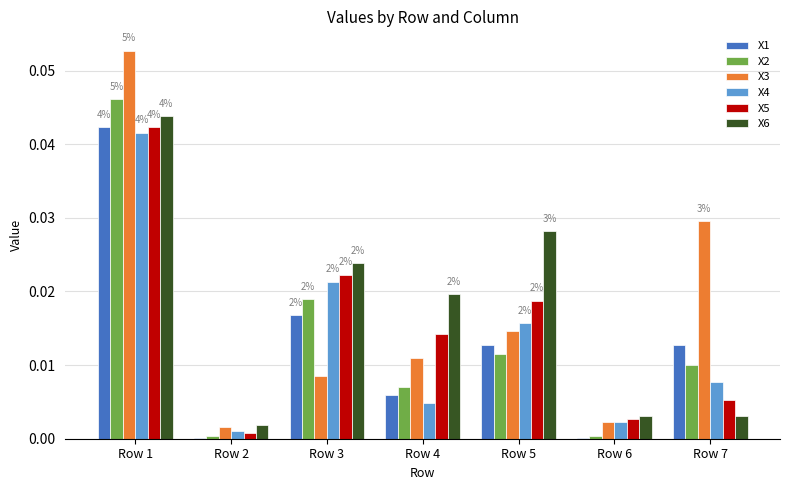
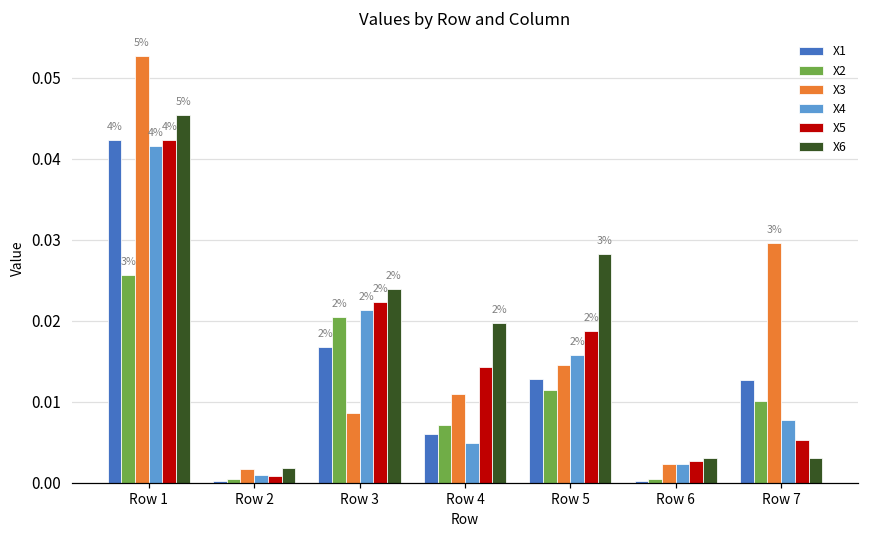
  {
    "X2": {
-     "Row 1": "5%",
-     "Row 3": "0.019"
+     "Row 1": "3%",
+     "Row 3": "0.020"
    },
    "X3": {
      "Row 1": "5%",
      "Row 7": "3%"
    },
    "X5": {
      "Row 1": "4%",
      "Row 3": "2%",
      "Row 5": "2%"
    },
    "X6": {
-     "Row 1": "4%",
+     "Row 1": "5%",
      "Row 3": "2%",
      "Row 4": "2%",
      "Row 5": "3%"
    }
  }
